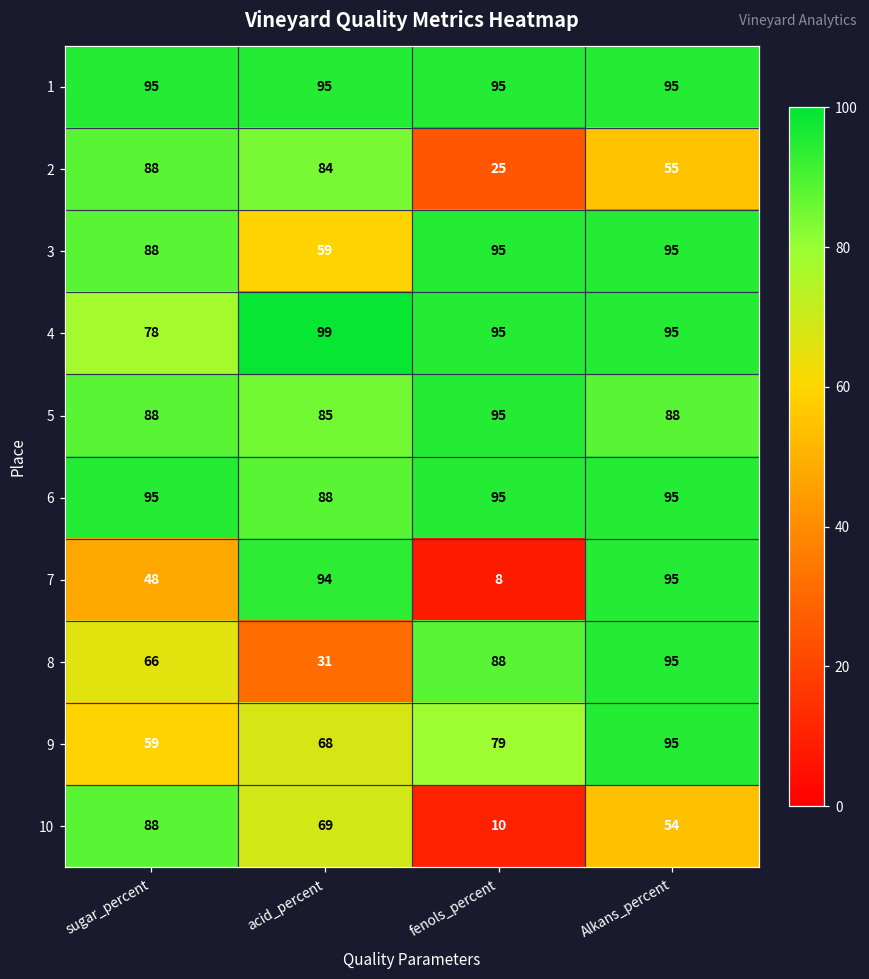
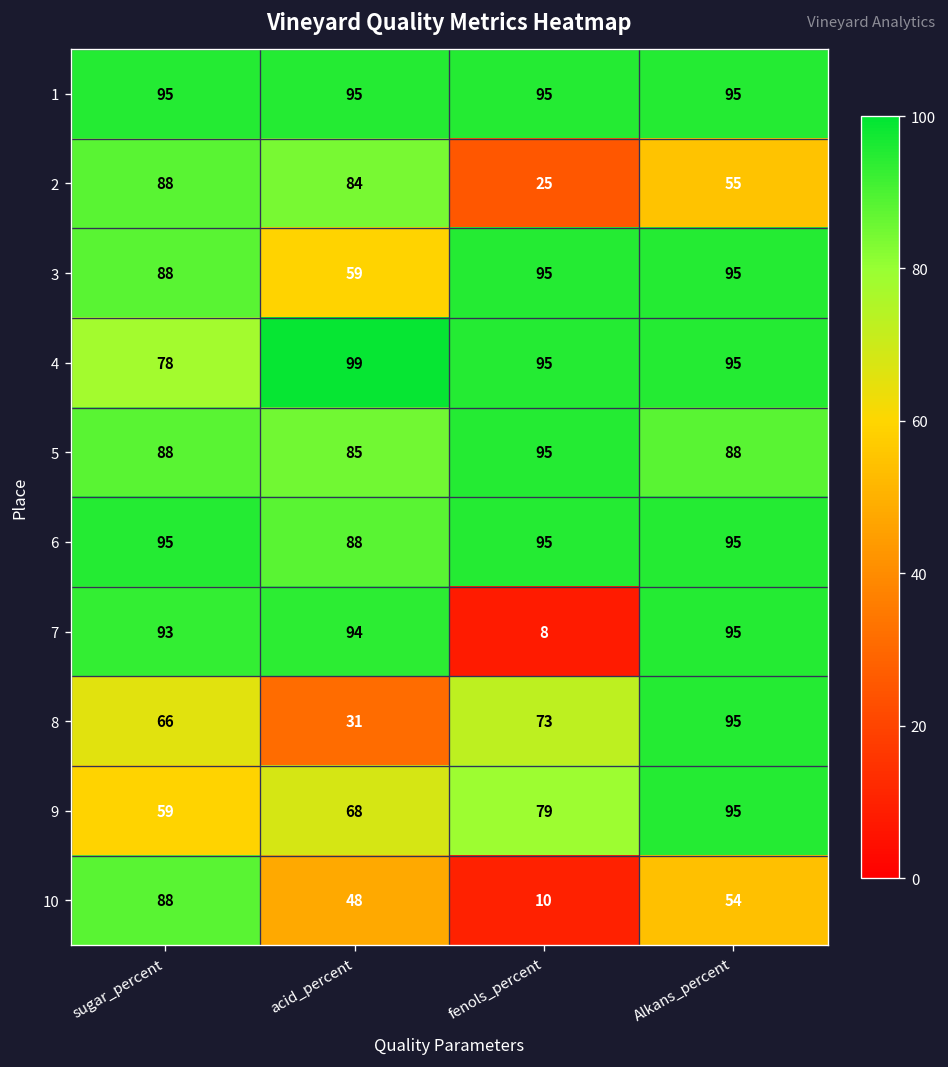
  {
    "1": {
      "sugar_percent": 95,
      "acid_percent": 95,
      "fenols_percent": 95,
      "Alkans_percent": 95
    },
    "2": {
      "sugar_percent": 88,
      "acid_percent": 84,
      "fenols_percent": 25,
      "Alkans_percent": 55
    },
    "3": {
      "sugar_percent": 88,
      "acid_percent": 59,
      "fenols_percent": 95,
      "Alkans_percent": 95
    },
    "4": {
      "sugar_percent": 78,
      "acid_percent": 99,
      "fenols_percent": 95,
      "Alkans_percent": 95
    },
    "5": {
      "sugar_percent": 88,
      "acid_percent": 85,
      "fenols_percent": 95,
      "Alkans_percent": 88
    },
    "6": {
      "sugar_percent": 95,
      "acid_percent": 88,
      "fenols_percent": 95,
      "Alkans_percent": 95
    },
    "7": {
-     "sugar_percent": 48,
+     "sugar_percent": 93,
      "acid_percent": 94,
      "fenols_percent": 8,
      "Alkans_percent": 95
    },
    "8": {
      "sugar_percent": 66,
      "acid_percent": 31,
-     "fenols_percent": 88,
+     "fenols_percent": 73,
      "Alkans_percent": 95
    },
    "9": {
      "sugar_percent": 59,
      "acid_percent": 68,
      "fenols_percent": 79,
      "Alkans_percent": 95
    },
    "10": {
      "sugar_percent": 88,
-     "acid_percent": 69,
+     "acid_percent": 48,
      "fenols_percent": 10,
      "Alkans_percent": 54
    }
  }
